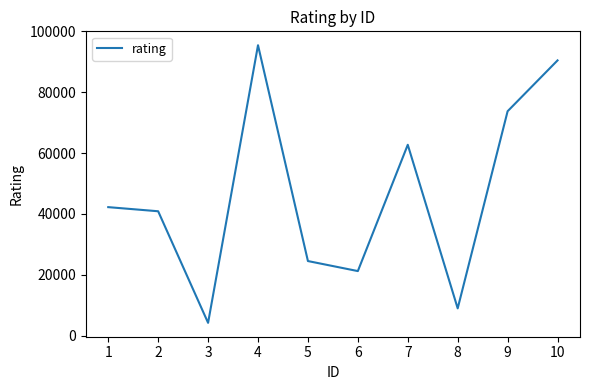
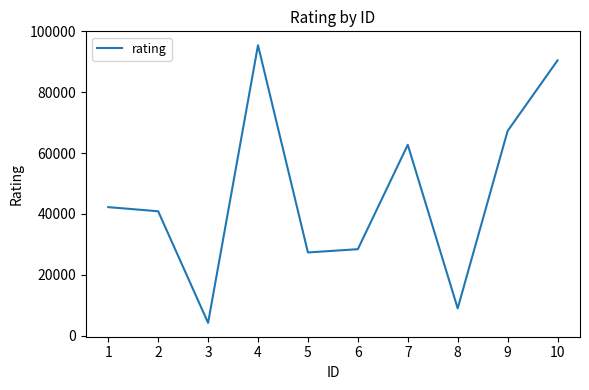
  {
    "1": 42000,
    "2": 41000,
    "3": 4000,
    "4": 95000,
-   "5": 25000,
-   "6": 21000,
+   "5": 27000,
+   "6": 28000,
    "7": 63000,
    "8": 9000,
-   "9": 74000,
+   "9": 67000,
    "10": 90000
  }
